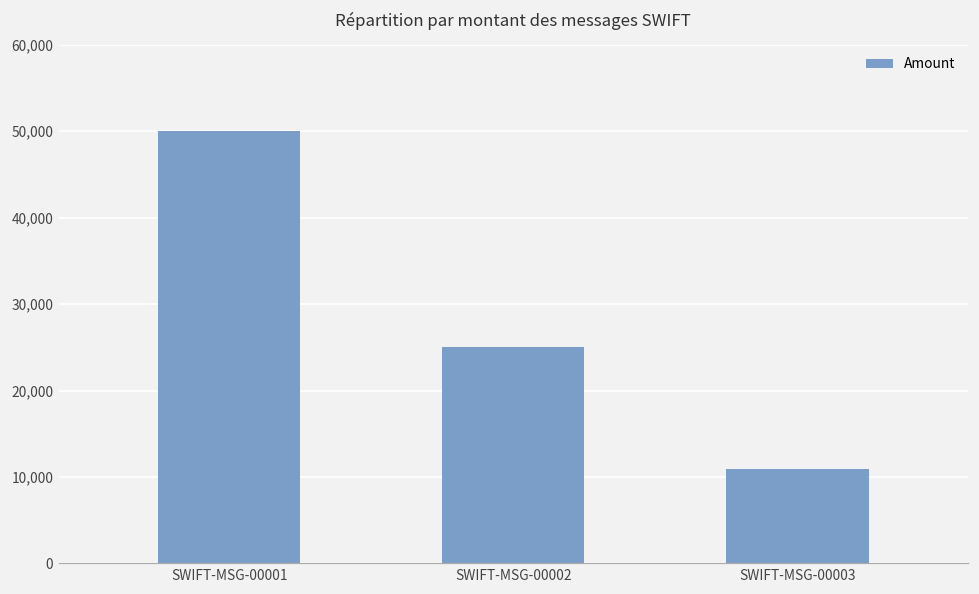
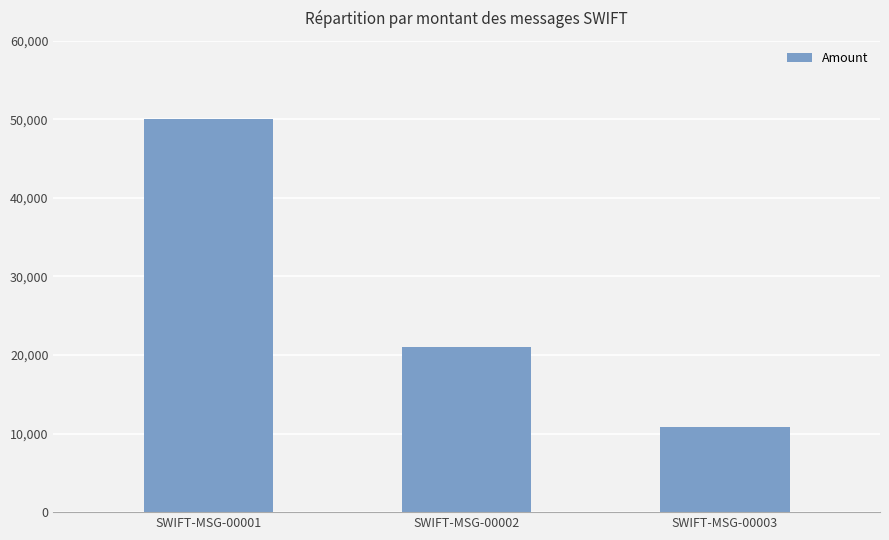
  {
    "SWIFT-MSG-00001": "50,000",
-   "SWIFT-MSG-00002": "25,000",
+   "SWIFT-MSG-00002": "21,000",
    "SWIFT-MSG-00003": "11,000"
  }
